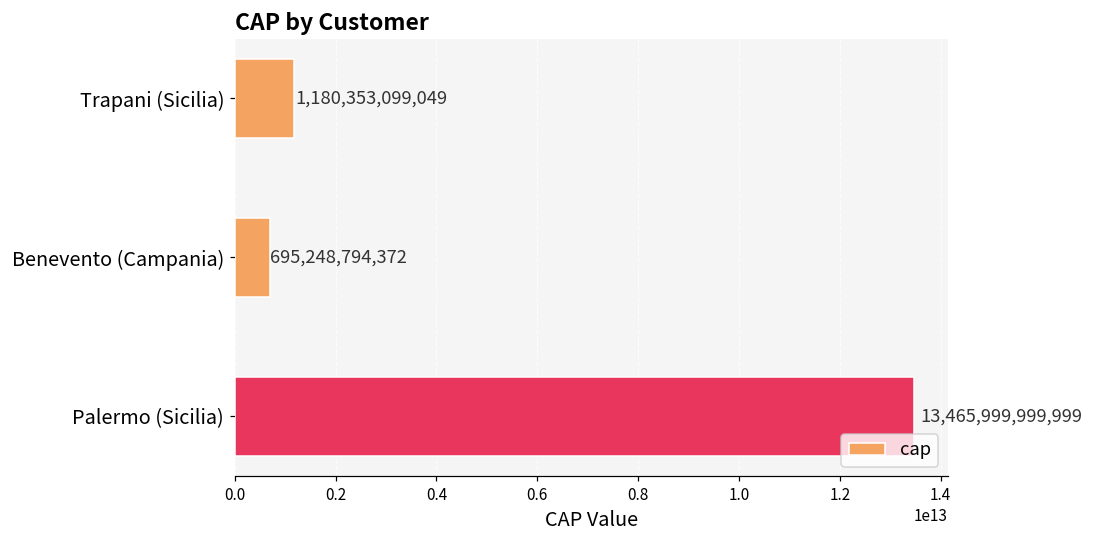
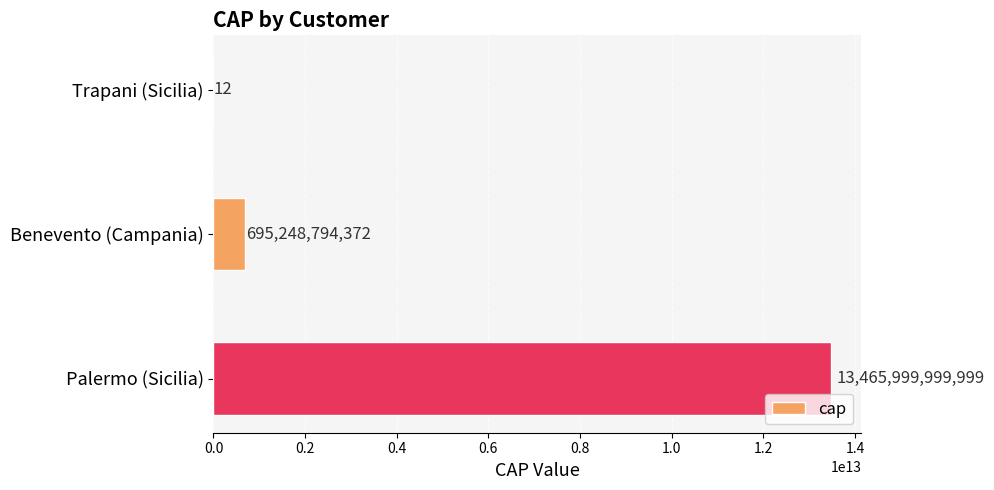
  {
-   "Trapani (Sicilia)": "1,180,353,099,049",
+   "Trapani (Sicilia)": "12",
    "Benevento (Campania)": "695,248,794,372",
    "Palermo (Sicilia)": "13,465,999,999,999"
  }
